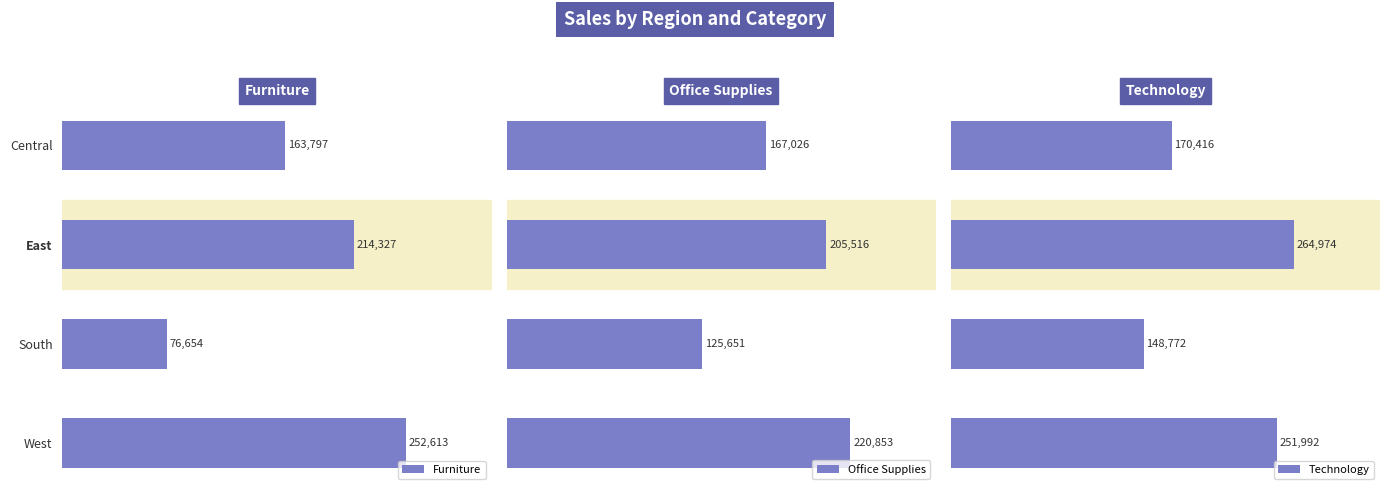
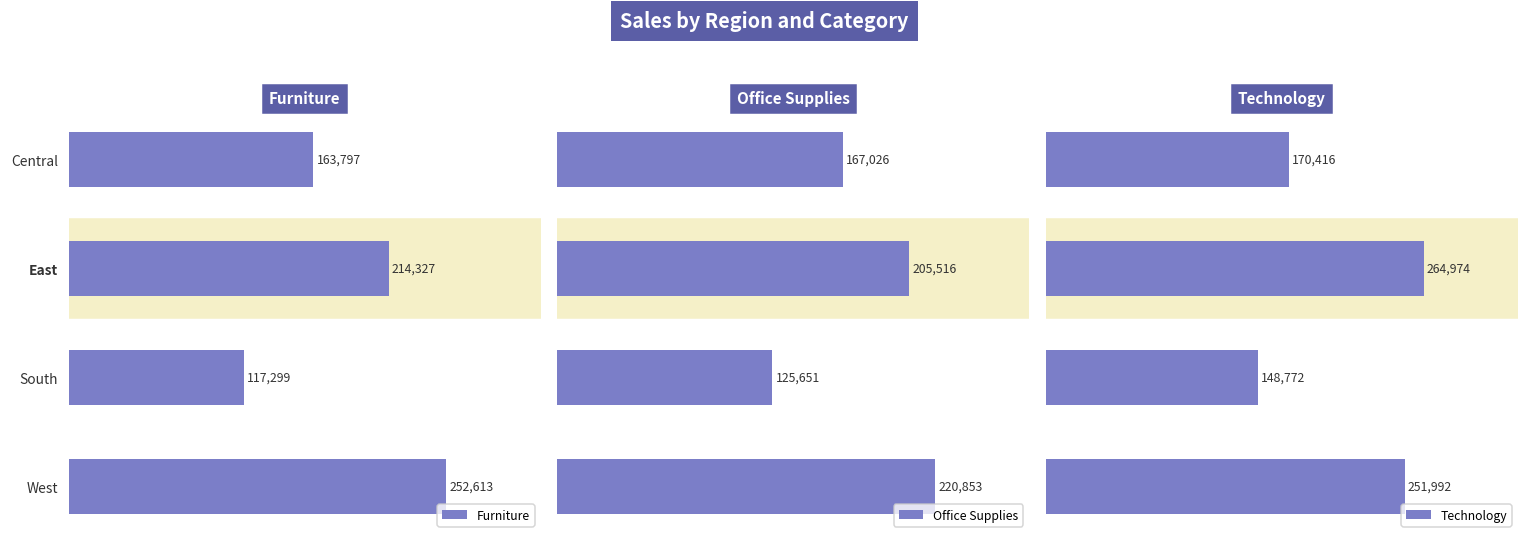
  {
    "Furniture": {
      "Central": "163,797",
      "East": "214,327",
-     "South": "76,654",
+     "South": "117,299",
      "West": "252,613"
    }
  }
